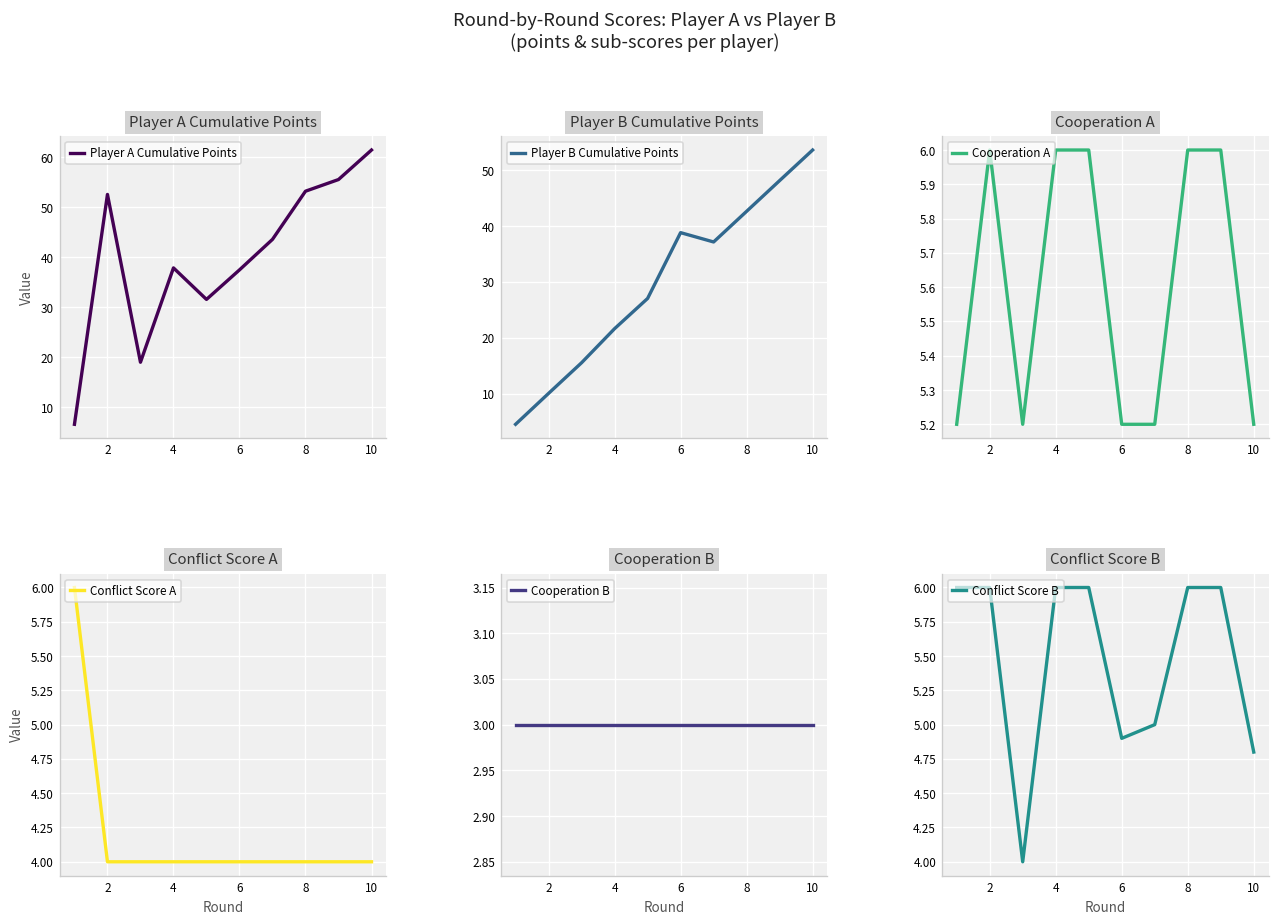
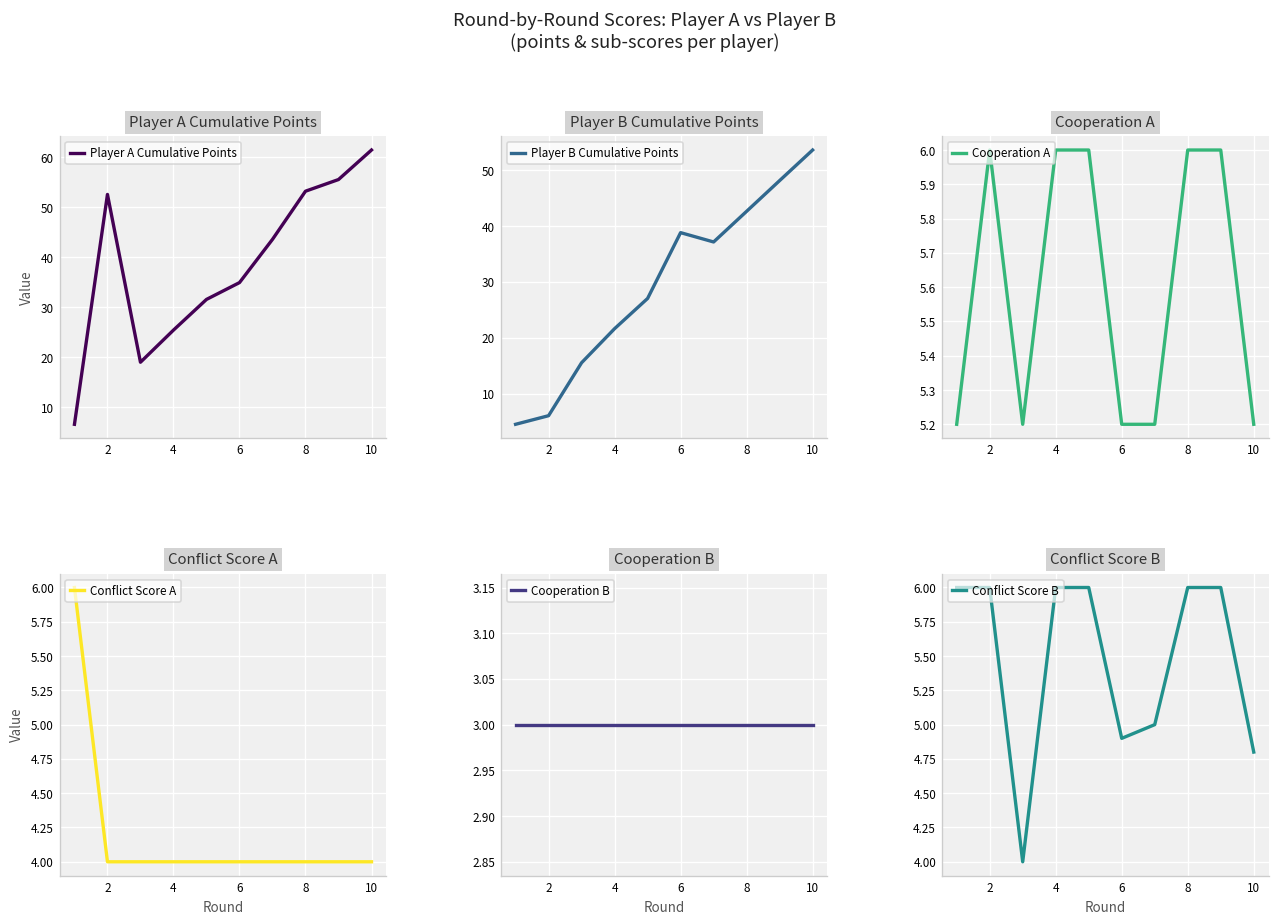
  {
    "Player A Cumulative Points": {
      "2": 53,
-     "4": 38,
-     "6": 37,
+     "4": 25,
+     "6": 35,
      "8": 53,
      "10": 61
    },
    "Player B Cumulative Points": {
-     "2": 10,
+     "2": 6,
      "4": 22,
      "6": 39,
      "8": 43,
      "10": 54
    },
    "Cooperation A": {
      "4": 6.00,
      "6": 5.20,
      "8": 6.00,
      "10": 5.20
    },
    "Conflict Score A": {
      "2": 4.00,
      "4": 4.00,
      "6": 4.00,
      "8": 4.00,
      "10": 4.00
    },
    "Cooperation B": {
      "2": 3.00,
      "4": 3.00,
      "6": 3.00,
      "8": 3.00,
      "10": 3.00
    },
    "Conflict Score B": {
      "6": 4.90,
      "8": 6.00,
      "10": 4.80
    }
  }
